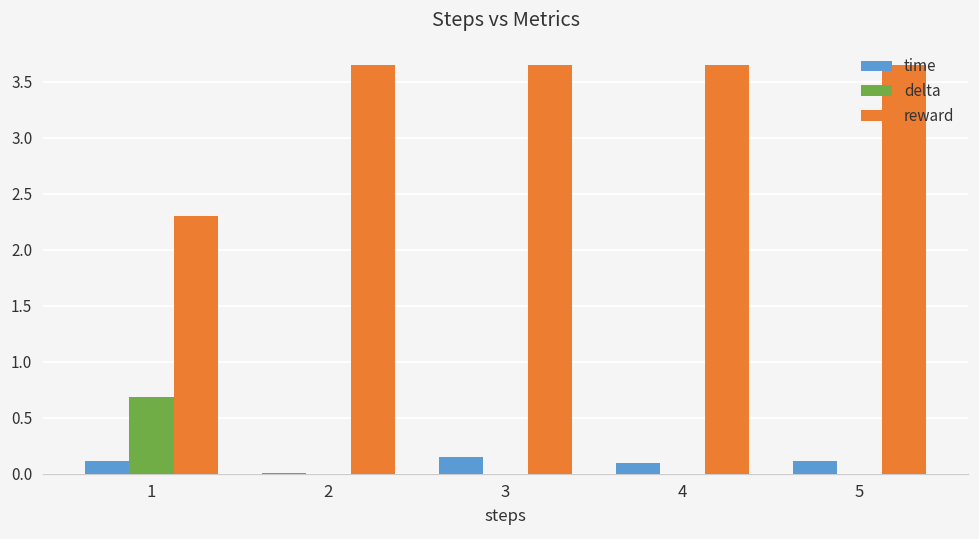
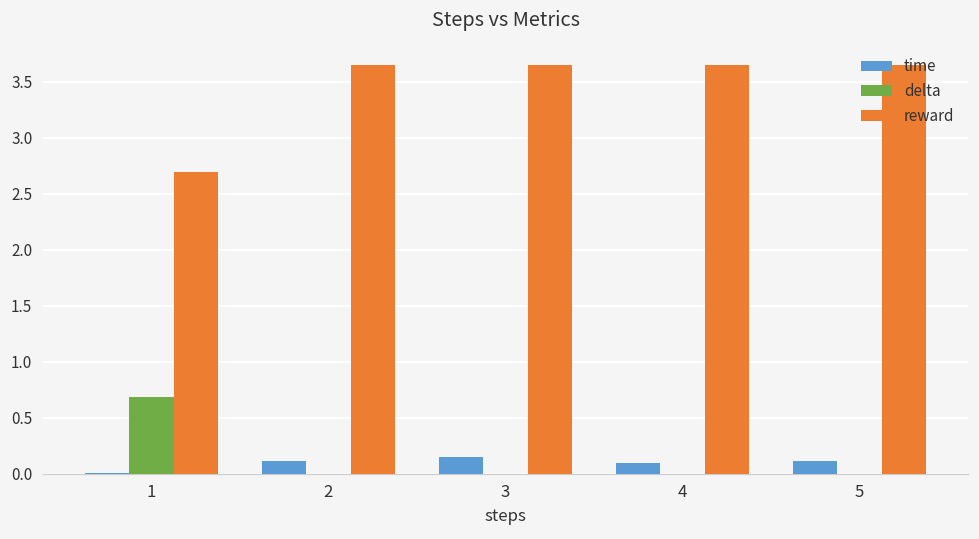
  {
    "time": {
-     "1": 0.12,
-     "2": 0.01,
+     "1": 0.01,
+     "2": 0.11,
      "3": 0.15,
      "4": 0.09,
      "5": 0.11
    },
    "delta": {
      "1": 0.68,
      "5": 0.00
    },
    "reward": {
-     "1": 2.31,
+     "1": 2.70,
      "2": 3.65,
      "3": 3.65,
      "4": 3.65,
      "5": 3.65
    }
  }
